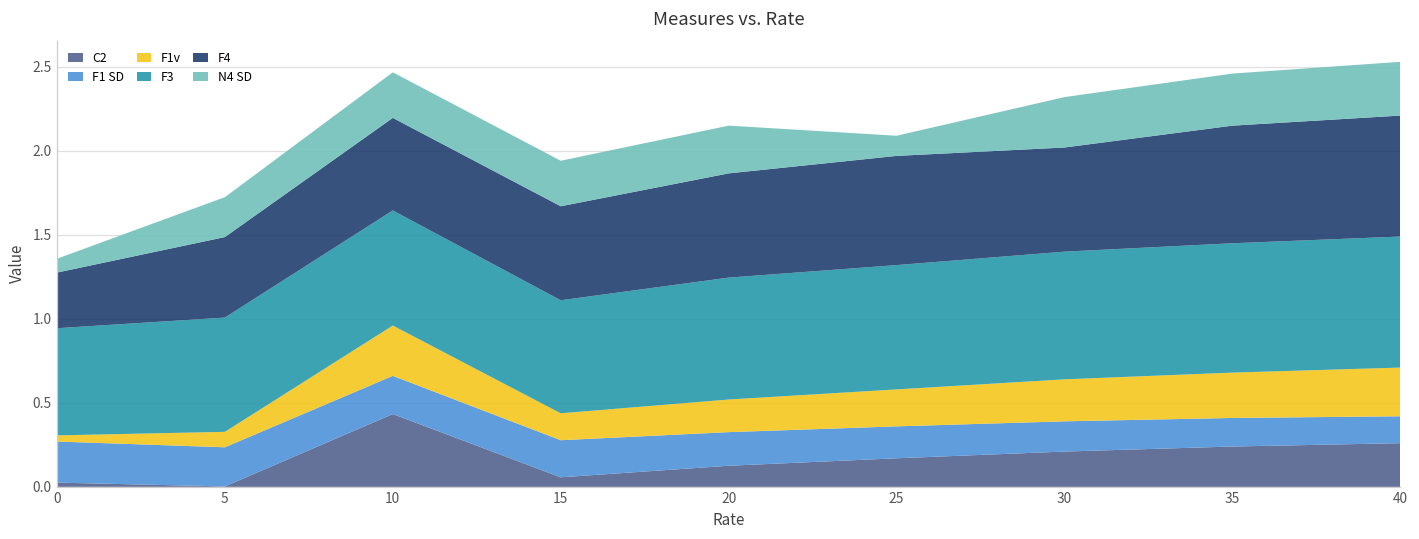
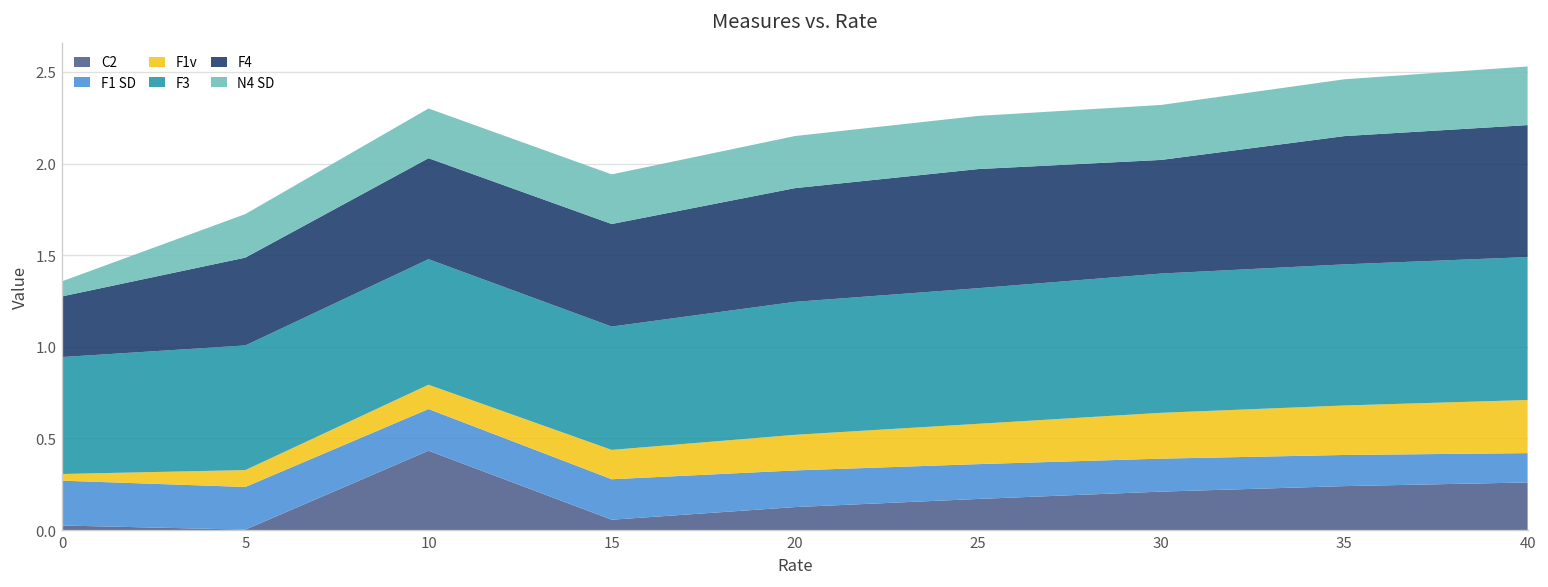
  {
    "C2": {
      "0": 0.03,
      "10": 0.43,
      "15": 0.06,
      "20": 0.13,
      "25": 0.17,
      "30": 0.21,
      "35": 0.24,
      "40": 0.26
    },
    "F1 SD": {
      "0": 0.24,
      "5": 0.23,
      "10": 0.23,
      "15": 0.22,
      "20": 0.20,
      "25": 0.19,
      "30": 0.18,
      "35": 0.17,
      "40": 0.16
    },
    "F1v": {
      "0": 0.04,
      "5": 0.09,
-     "10": 0.30,
+     "10": 0.13,
      "15": 0.16,
      "20": 0.19,
      "25": 0.22,
      "30": 0.25,
      "35": 0.27,
      "40": 0.29
    },
    "F3": {
      "0": 0.64,
      "5": 0.68,
      "10": 0.69,
      "15": 0.67,
      "20": 0.73,
      "25": 0.74,
      "30": 0.76,
      "35": 0.77,
      "40": 0.78
    },
    "F4": {
      "0": 0.33,
      "5": 0.48,
      "10": 0.55,
      "15": 0.56,
      "20": 0.62,
      "25": 0.65,
      "30": 0.62,
      "35": 0.70,
      "40": 0.72
    },
    "N4 SD": {
      "0": 0.08,
      "5": 0.24,
      "10": 0.27,
      "15": 0.27,
      "20": 0.28,
-     "25": 0.12,
+     "25": 0.29,
      "30": 0.30,
      "35": 0.31,
      "40": 0.32
    }
  }
